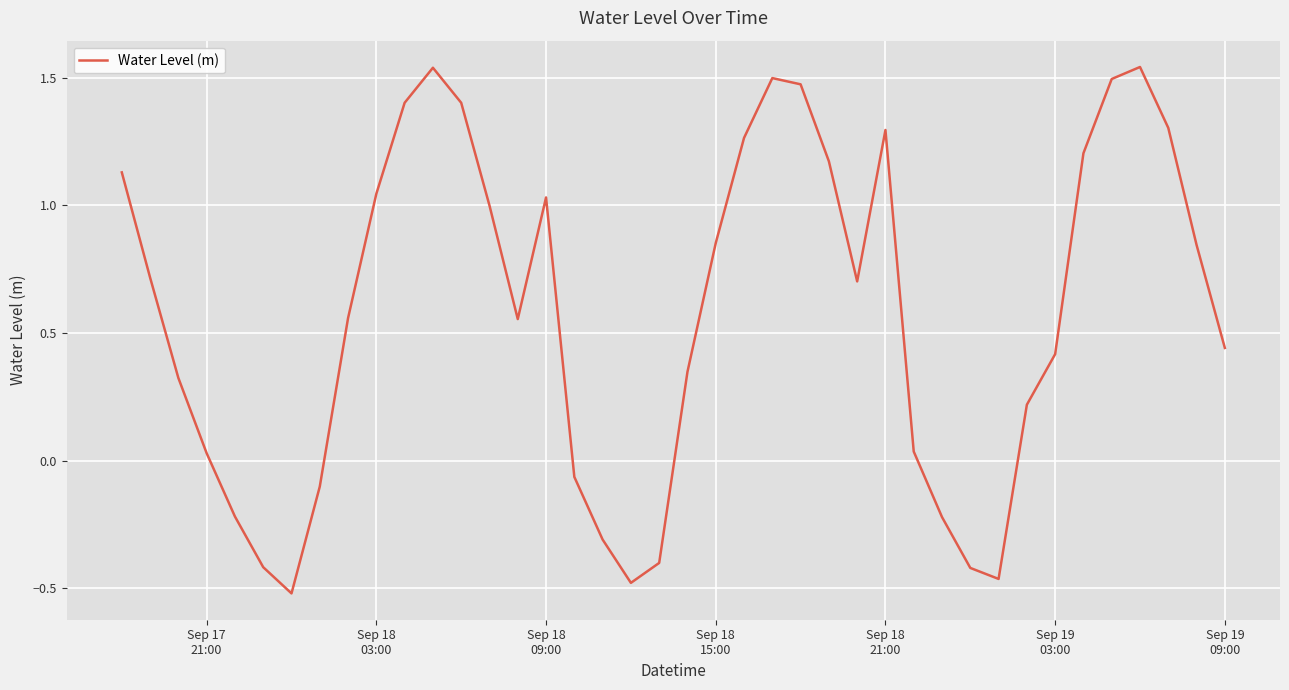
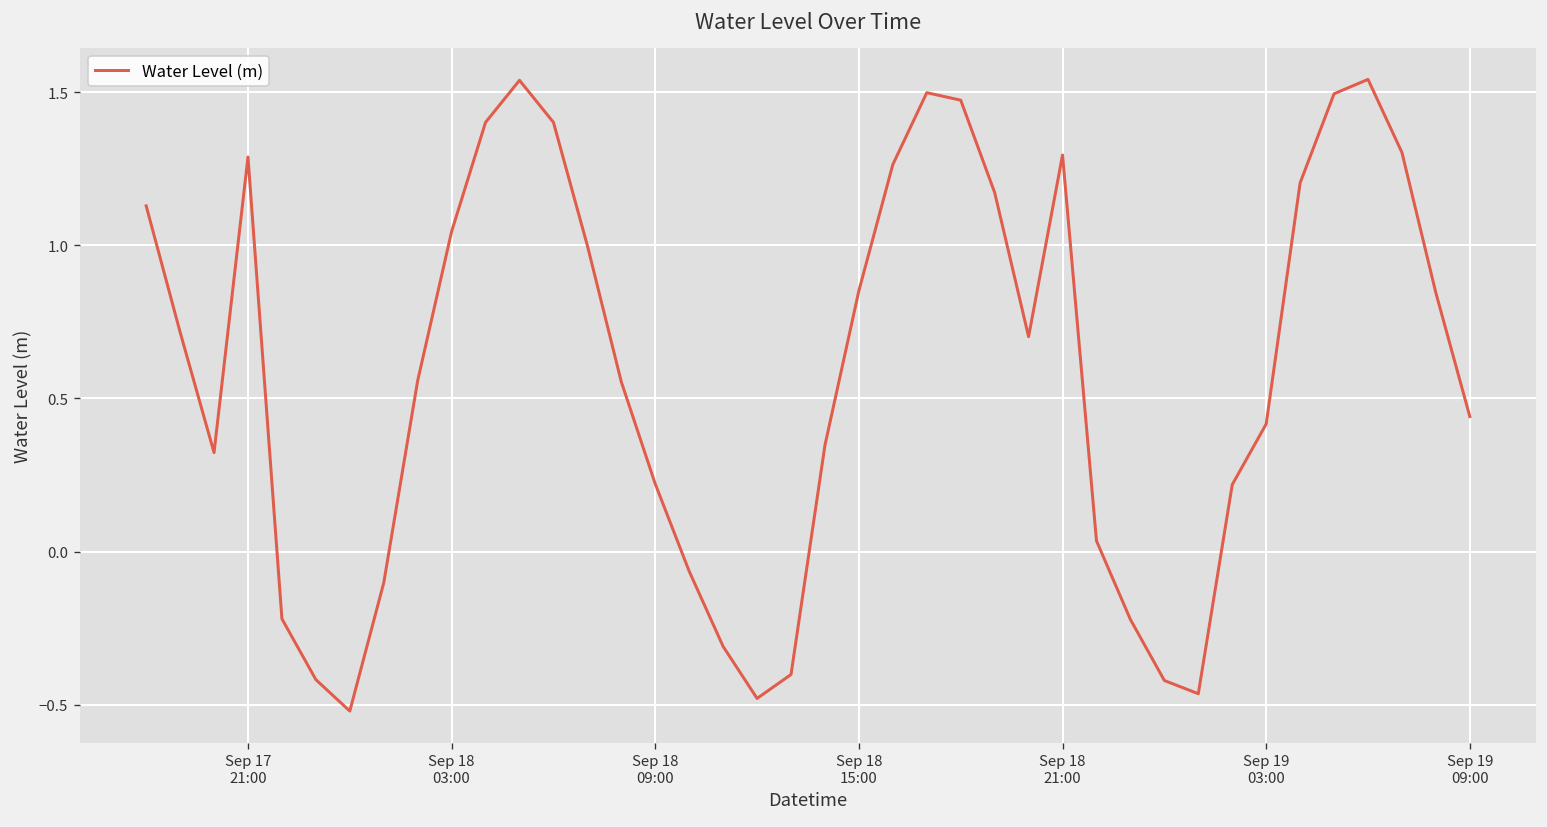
  {
-   "Sep 17 21:00": 0.03,
+   "Sep 17 21:00": 1.29,
    "Sep 18 03:00": 1.05,
-   "Sep 18 09:00": 1.03,
+   "Sep 18 09:00": 0.22,
    "Sep 18 15:00": 0.85,
    "Sep 18 21:00": 1.30,
    "Sep 19 03:00": 0.42,
    "Sep 19 09:00": 0.44
  }
